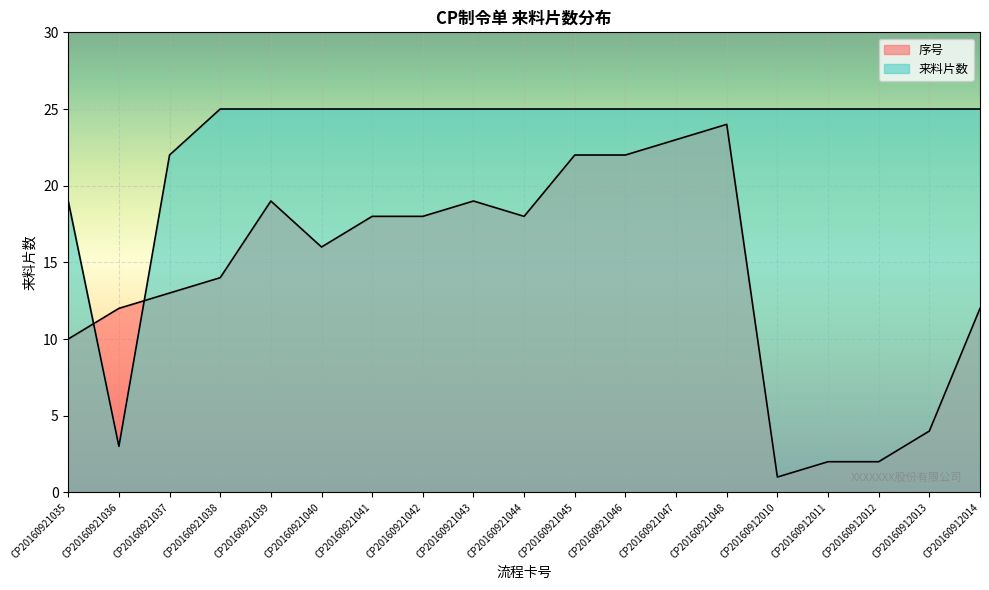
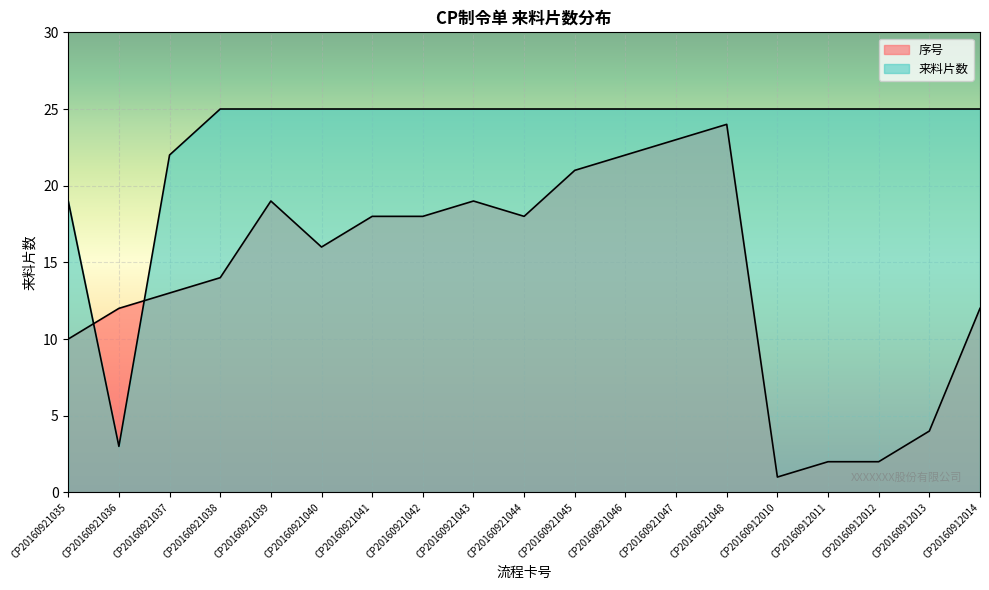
  {
    "序号": {
      "CP20160921035": 10,
      "CP20160921036": 12,
      "CP20160921037": 13,
      "CP20160921038": 14,
      "CP20160921039": 19,
      "CP20160921040": 16,
      "CP20160921041": 18,
      "CP20160921042": 18,
      "CP20160921043": 19,
      "CP20160921044": 18,
-     "CP20160921045": 22,
+     "CP20160921045": 21,
      "CP20160921046": 22,
      "CP20160921047": 23,
      "CP20160921048": 24,
      "CP20160912010": 1,
      "CP20160912011": 2,
      "CP20160912012": 2,
      "CP20160912013": 4,
      "CP20160912014": 12
    },
    "来料片数": {
      "CP20160921035": 19,
      "CP20160921036": 3,
      "CP20160921037": 22,
      "CP20160921038": 25,
      "CP20160921039": 25,
      "CP20160921040": 25,
      "CP20160921041": 25,
      "CP20160921042": 25,
      "CP20160921043": 25,
      "CP20160921044": 25,
      "CP20160921045": 25,
      "CP20160921046": 25,
      "CP20160921047": 25,
      "CP20160921048": 25,
      "CP20160912010": 25,
      "CP20160912011": 25,
      "CP20160912012": 25,
      "CP20160912013": 25,
      "CP20160912014": 25
    }
  }
